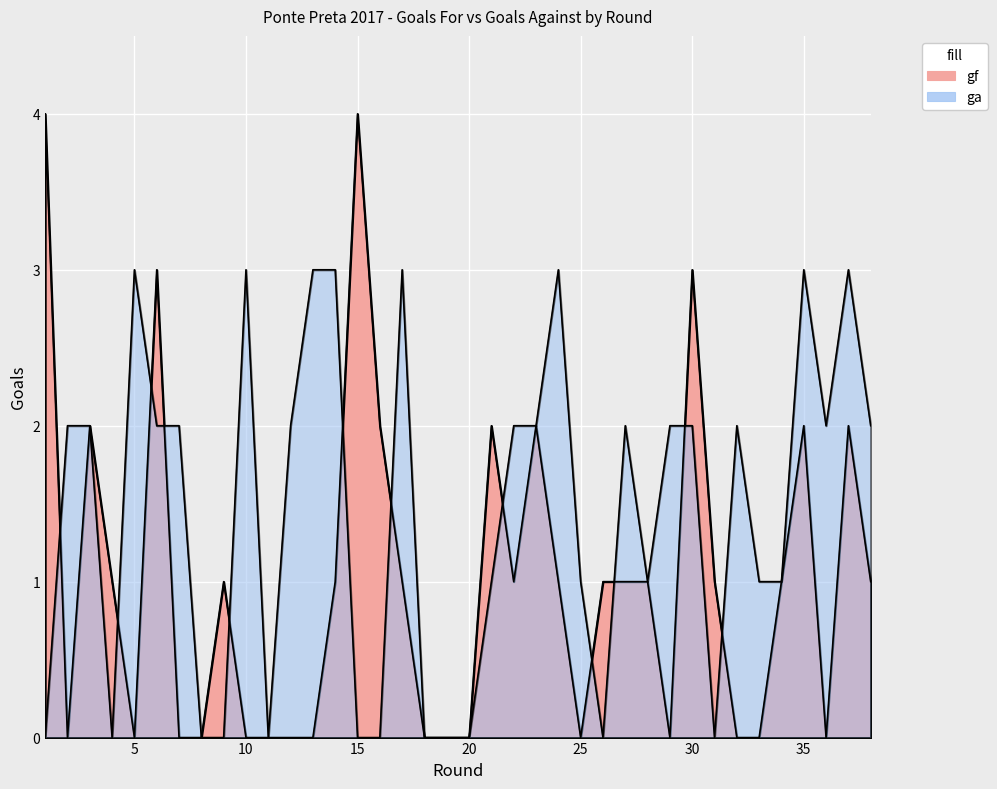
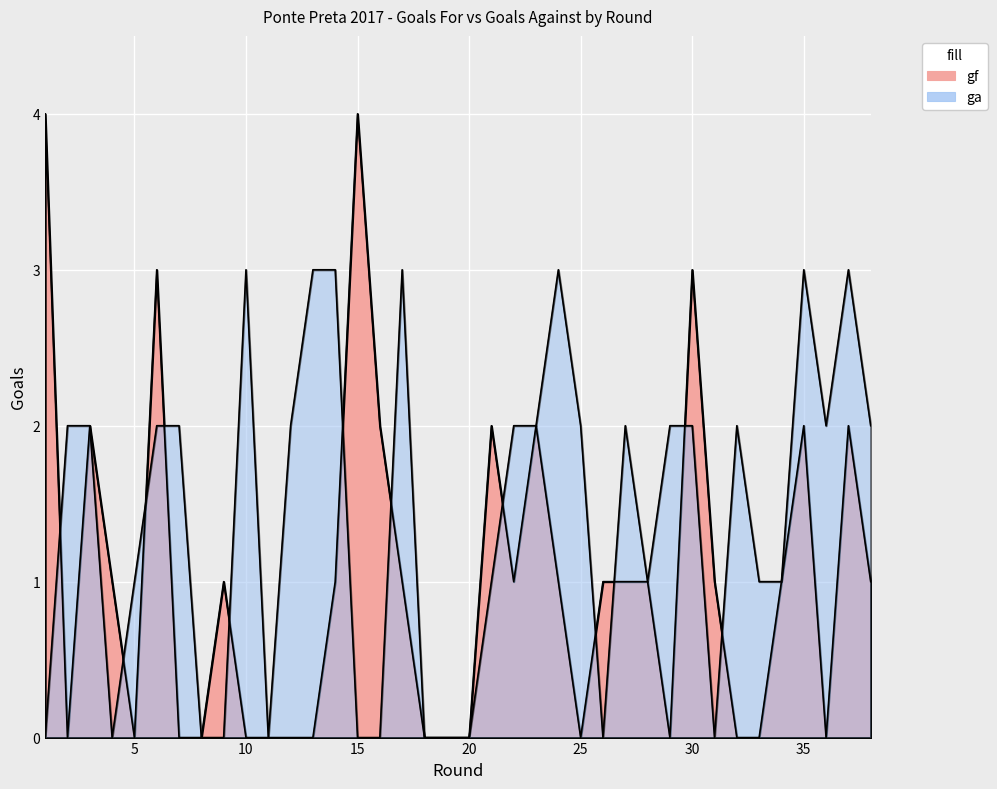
  {
    "gf": {
      "5": 0,
      "10": 0,
      "15": 4,
      "25": 0,
      "30": 3,
      "35": 2
    },
    "ga": {
-     "5": 3,
+     "5": 1,
      "10": 3,
      "15": 0,
-     "25": 1,
+     "25": 2,
      "30": 2,
      "35": 3
    }
  }
